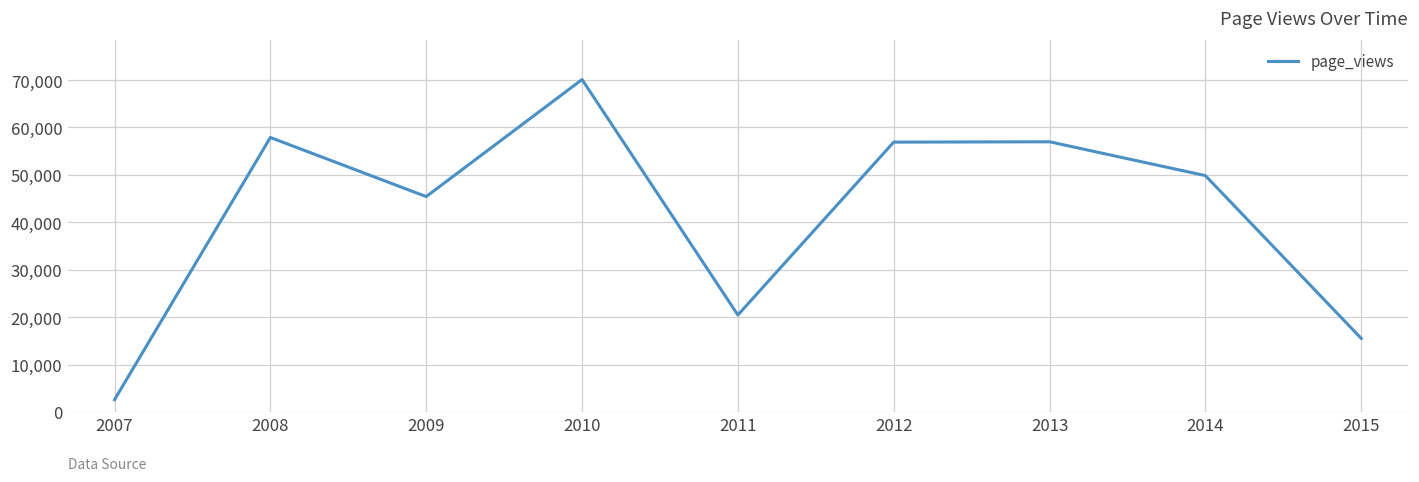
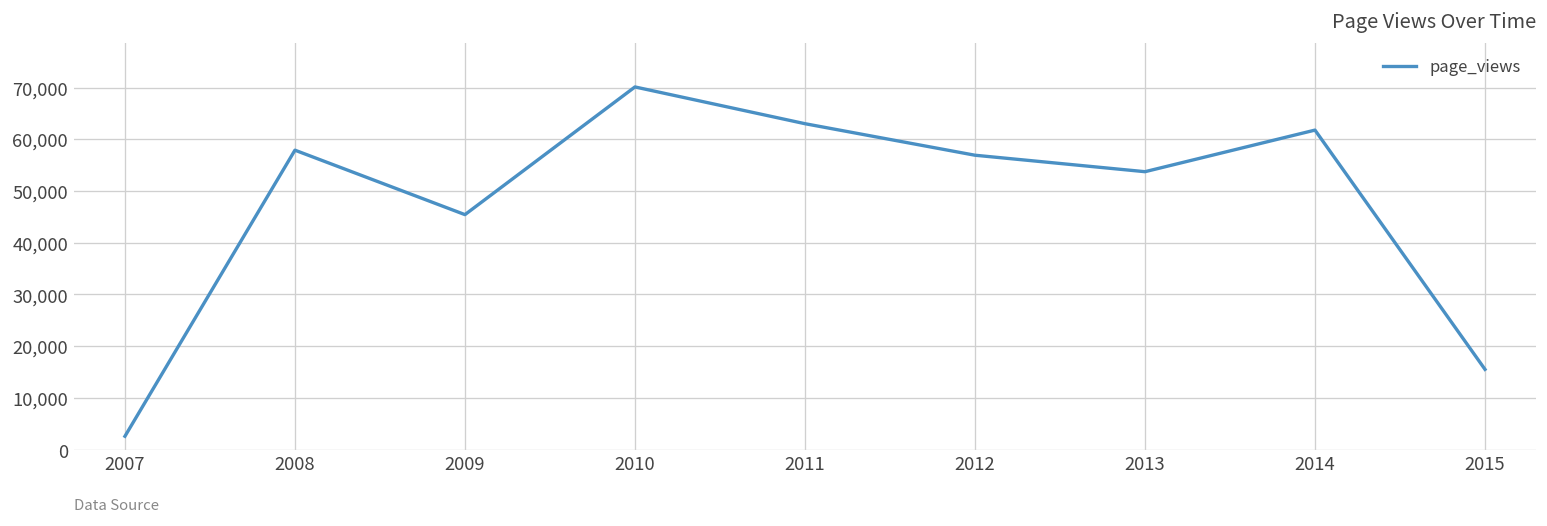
  {
    "2007": "3,000",
    "2008": "58,000",
    "2009": "45,000",
    "2010": "70,000",
-   "2011": "20,000",
+   "2011": "63,000",
    "2012": "57,000",
-   "2013": "57,000",
-   "2014": "50,000",
+   "2013": "54,000",
+   "2014": "62,000",
    "2015": "16,000"
  }
